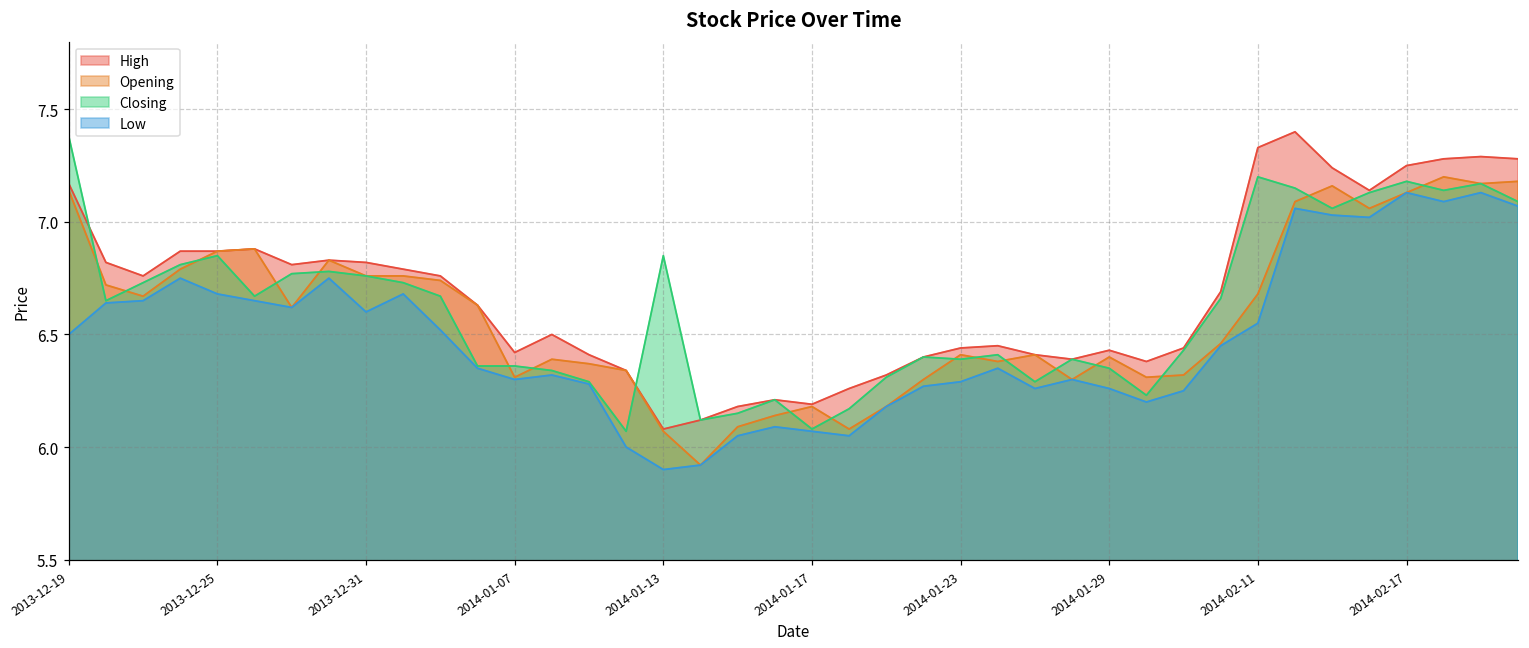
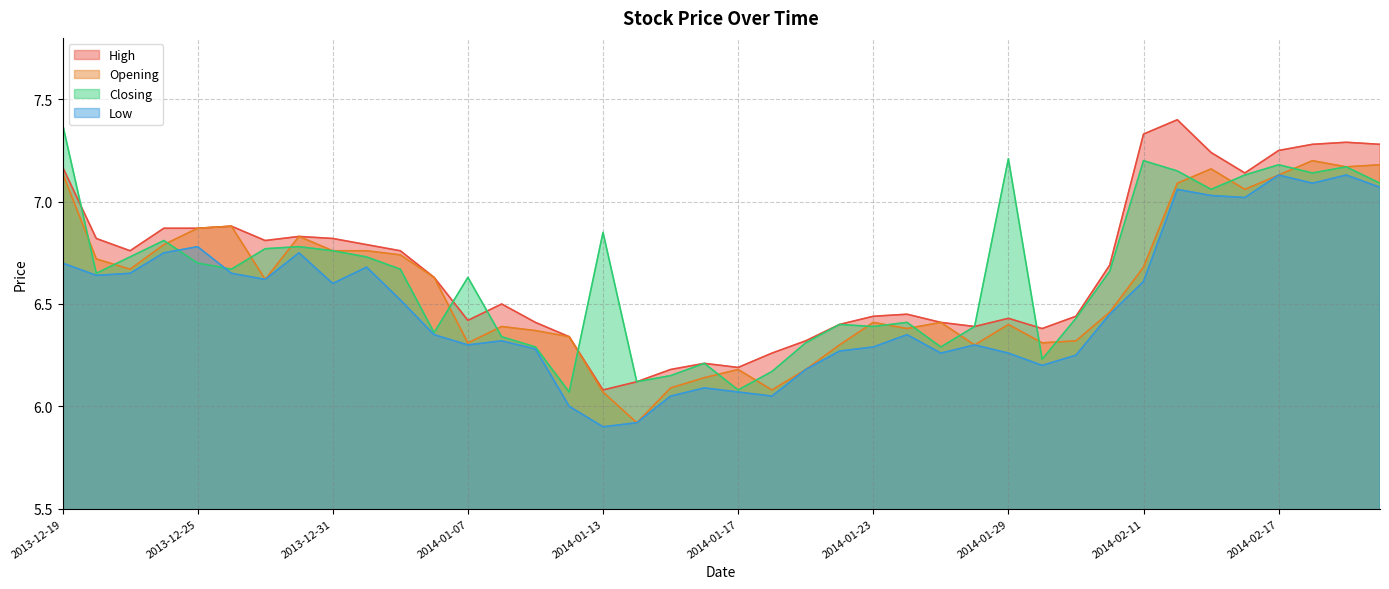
  {
    "Closing": {
      "2013-12-19": 7.38,
-     "2013-12-25": 6.85,
-     "2014-01-07": 6.36,
+     "2013-12-25": 6.70,
+     "2014-01-07": 6.63,
      "2014-01-13": 6.85,
      "2014-01-23": 6.39,
-     "2014-01-29": 6.35,
+     "2014-01-29": 7.21,
      "2014-02-11": 7.20,
      "2014-02-17": 7.18
    },
    "Low": {
-     "2013-12-19": 6.5,
-     "2013-12-25": 6.68,
+     "2013-12-19": 6.7,
+     "2013-12-25": 6.78,
      "2013-12-31": 6.60,
      "2014-01-13": 5.90,
      "2014-01-23": 6.29,
      "2014-01-29": 6.26,
-     "2014-02-11": 6.55
+     "2014-02-11": 6.61
    }
  }
